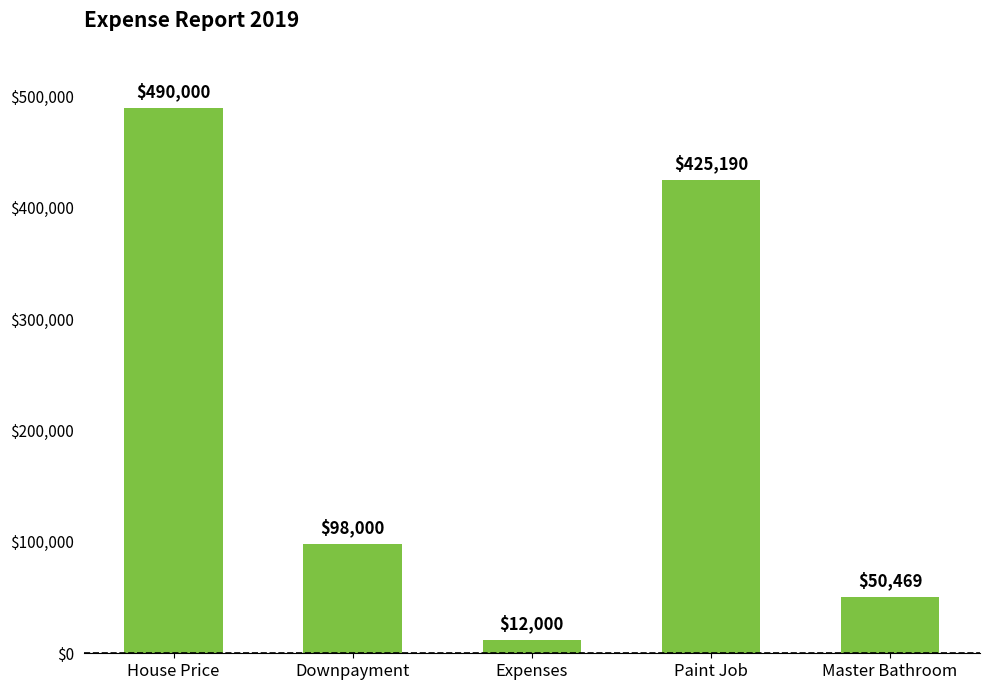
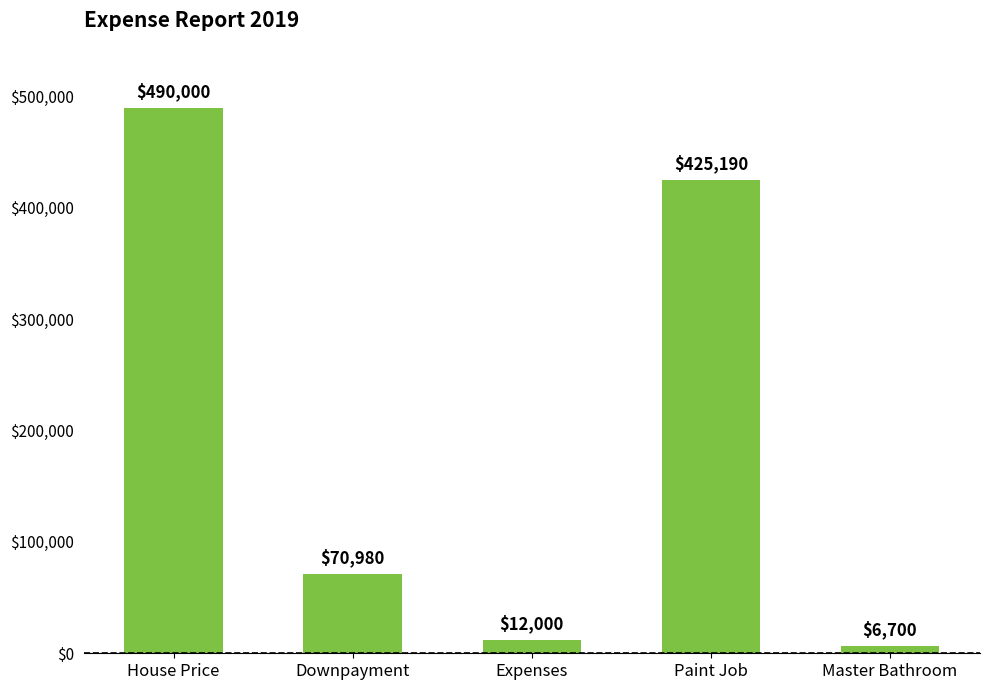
  {
    "House Price": "$490,000",
-   "Downpayment": "$98,000",
+   "Downpayment": "$70,980",
    "Expenses": "$12,000",
    "Paint Job": "$425,190",
-   "Master Bathroom": "$50,469"
+   "Master Bathroom": "$6,700"
  }
